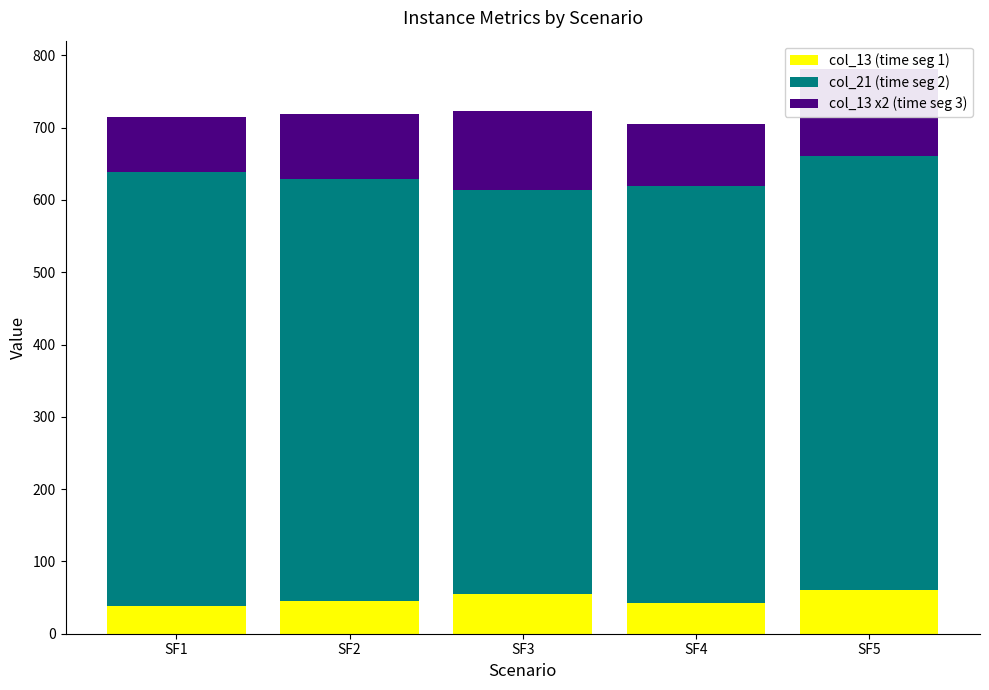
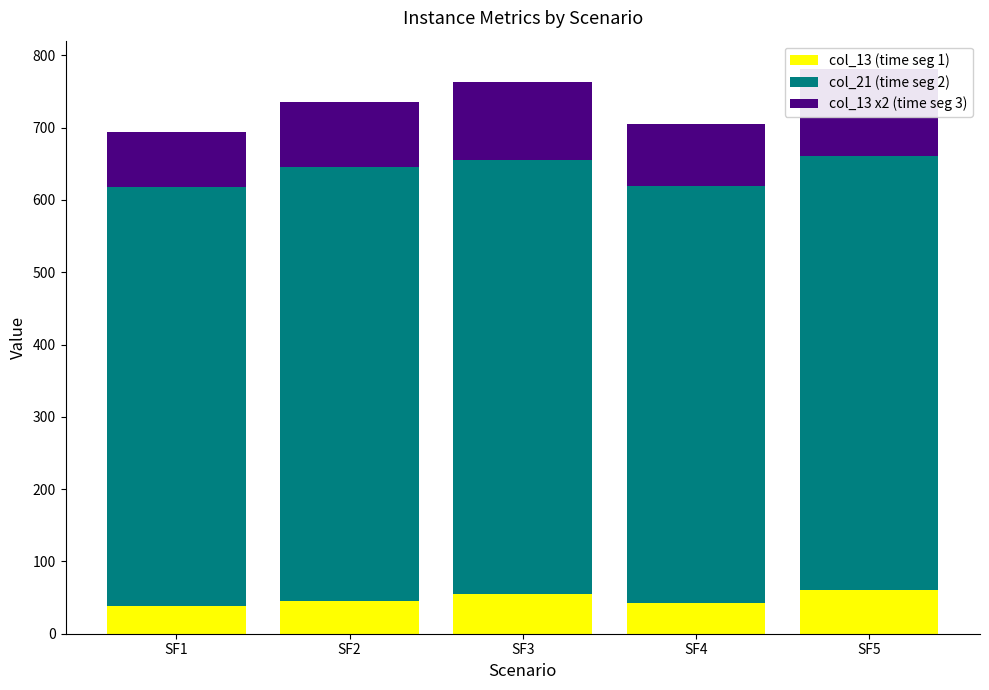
  {
    "col_13 (time seg 1)": {
      "SF1": 40,
      "SF2": 50,
      "SF3": 50,
      "SF4": 40,
      "SF5": 60
    },
    "col_21 (time seg 2)": {
-     "SF1": 600,
-     "SF2": 580,
-     "SF3": 560,
+     "SF1": 580,
+     "SF2": 600,
+     "SF3": 600,
      "SF4": 580,
      "SF5": 600
    },
    "col_13 x2 (time seg 3)": {
      "SF1": 80,
      "SF2": 90,
      "SF3": 110,
      "SF4": 90
    }
  }
